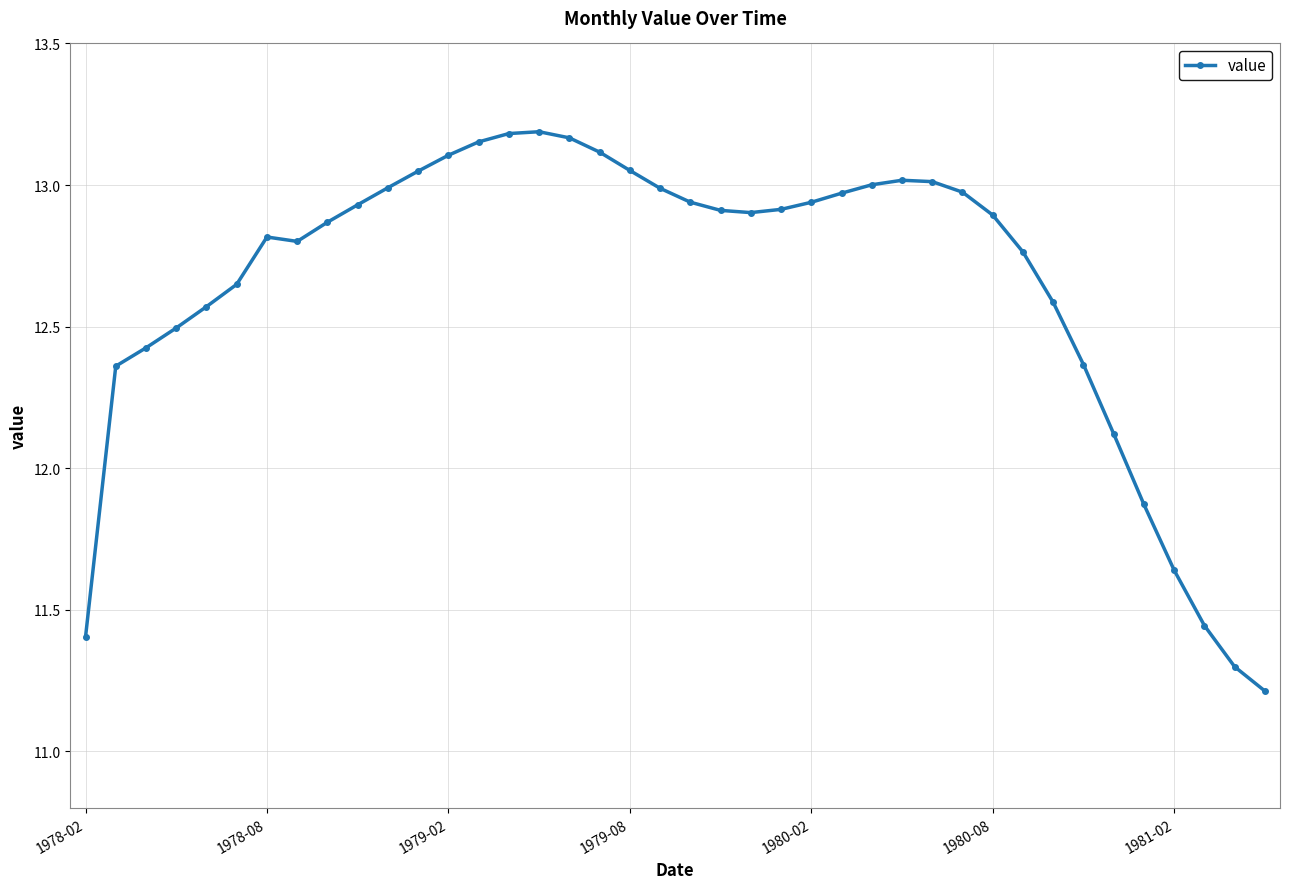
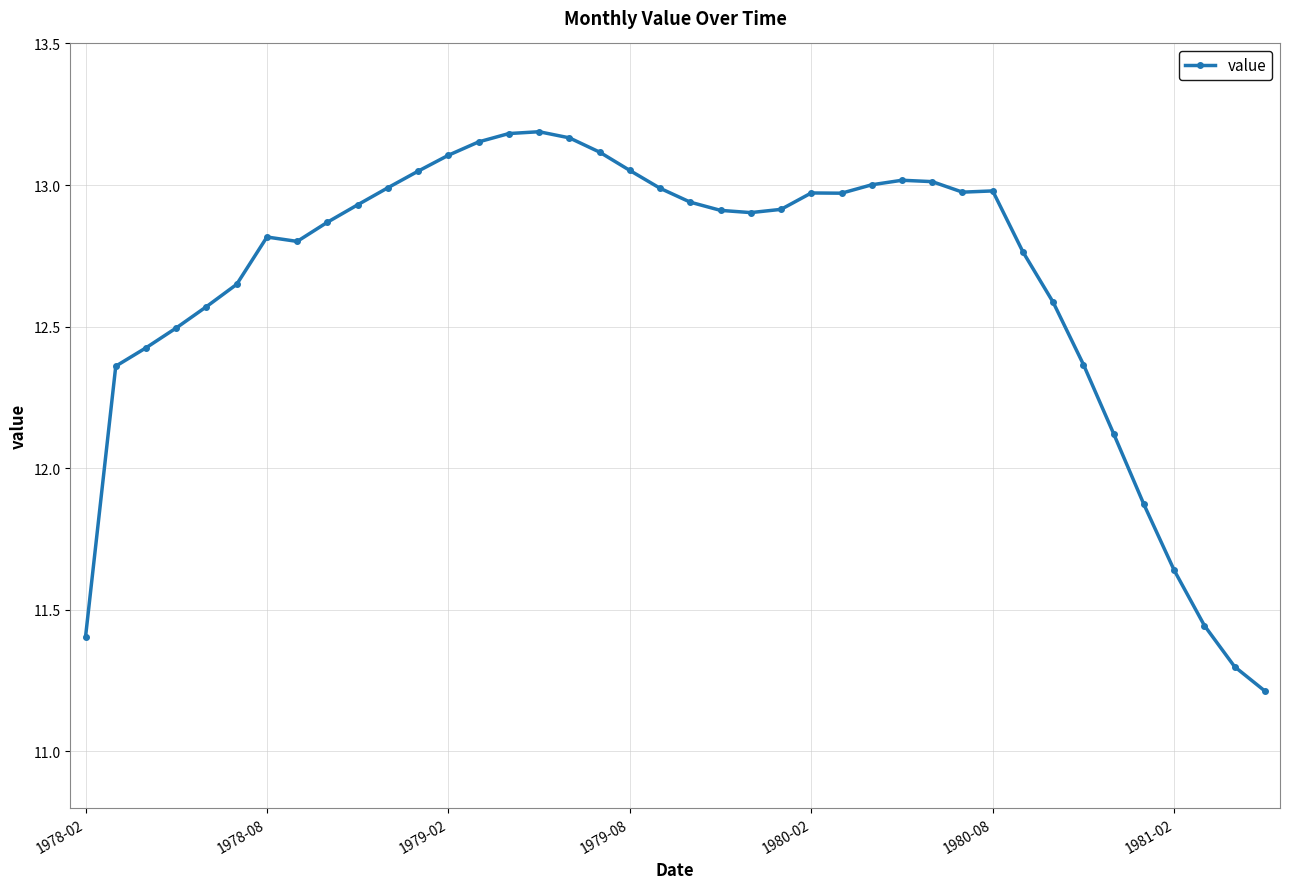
  {
    "1978-02": 11.40,
    "1978-08": 12.82,
    "1979-02": 13.11,
    "1979-08": 13.05,
-   "1980-02": 12.94,
-   "1980-08": 12.89,
+   "1980-02": 12.97,
+   "1980-08": 12.98,
    "1981-02": 11.64
  }
